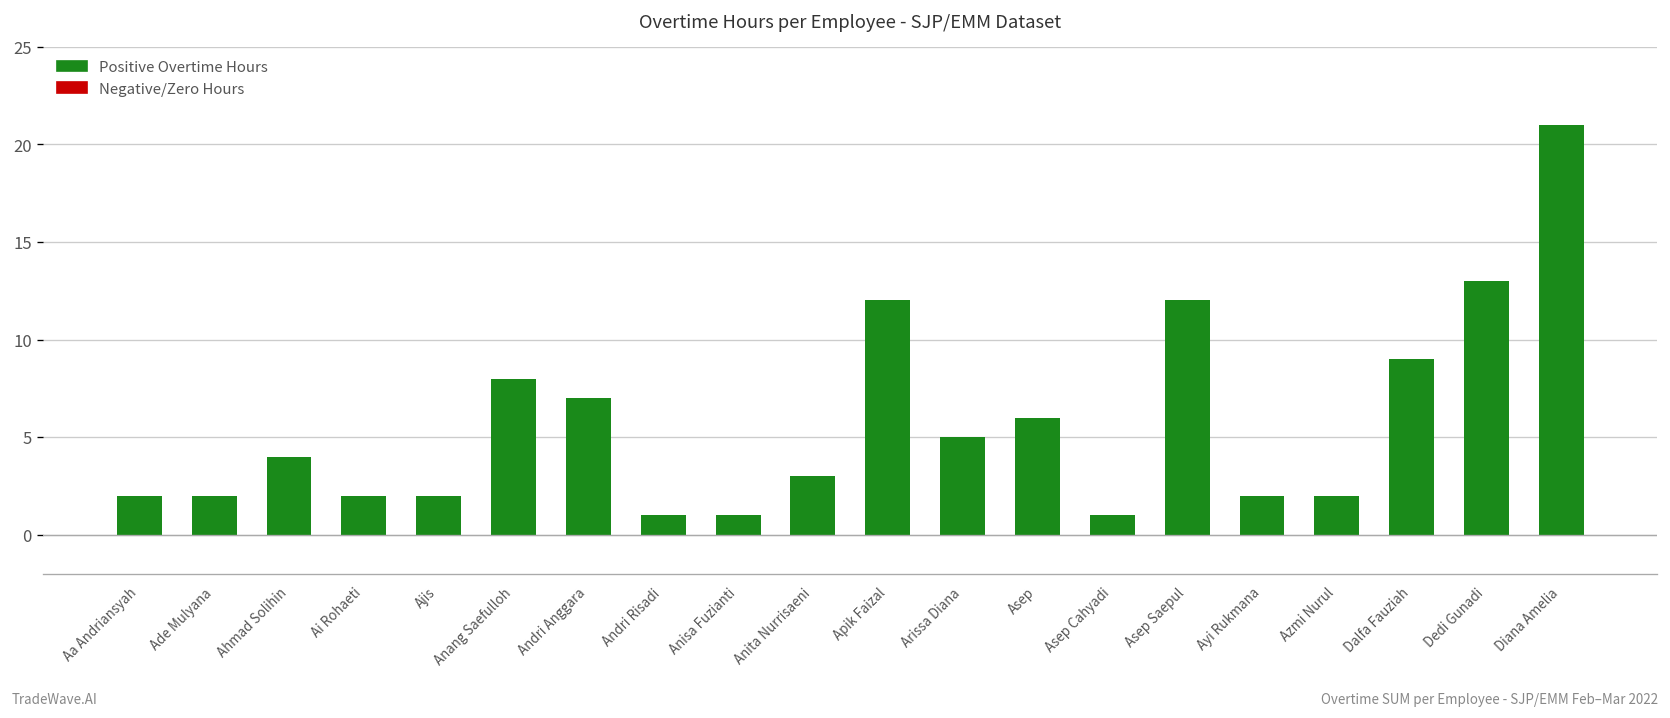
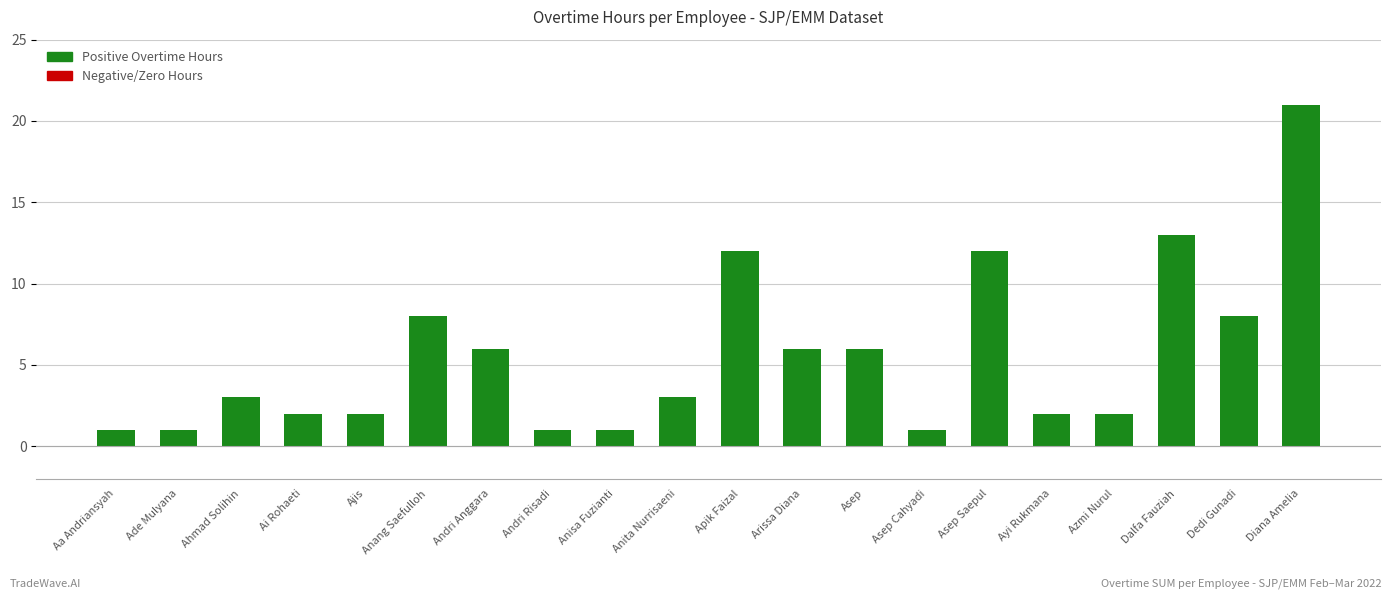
  {
-   "Aa Andriansyah": 2,
-   "Ade Mulyana": 2,
-   "Ahmad Solihin": 4,
+   "Aa Andriansyah": 1,
+   "Ade Mulyana": 1,
+   "Ahmad Solihin": 3,
    "Ai Rohaeti": 2,
    "Ajis": 2,
    "Anang Saefulloh": 8,
-   "Andri Anggara": 7,
+   "Andri Anggara": 6,
    "Andri Risadi": 1,
    "Anisa Fuzianti": 1,
    "Anita Nurrisaeni": 3,
    "Apik Faizal": 12,
-   "Arissa Diana": 5,
+   "Arissa Diana": 6,
    "Asep": 6,
    "Asep Cahyadi": 1,
    "Asep Saepul": 12,
    "Ayi Rukmana": 2,
    "Azmi Nurul": 2,
-   "Dalfa Fauziah": 9,
-   "Dedi Gunadi": 13,
+   "Dalfa Fauziah": 13,
+   "Dedi Gunadi": 8,
    "Diana Amelia": 21
  }
